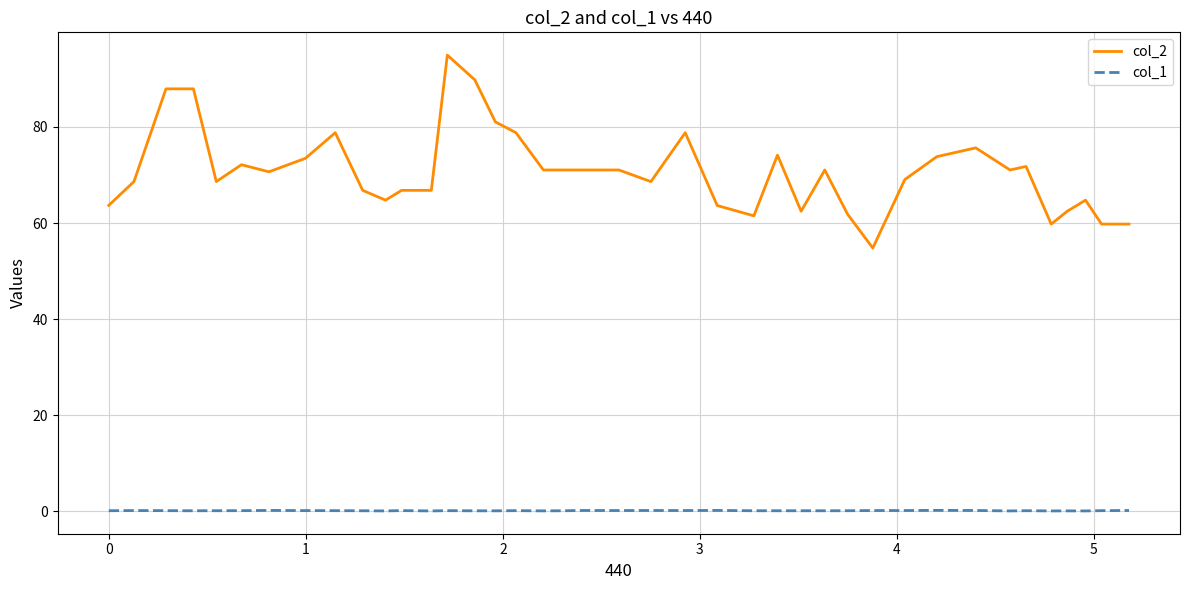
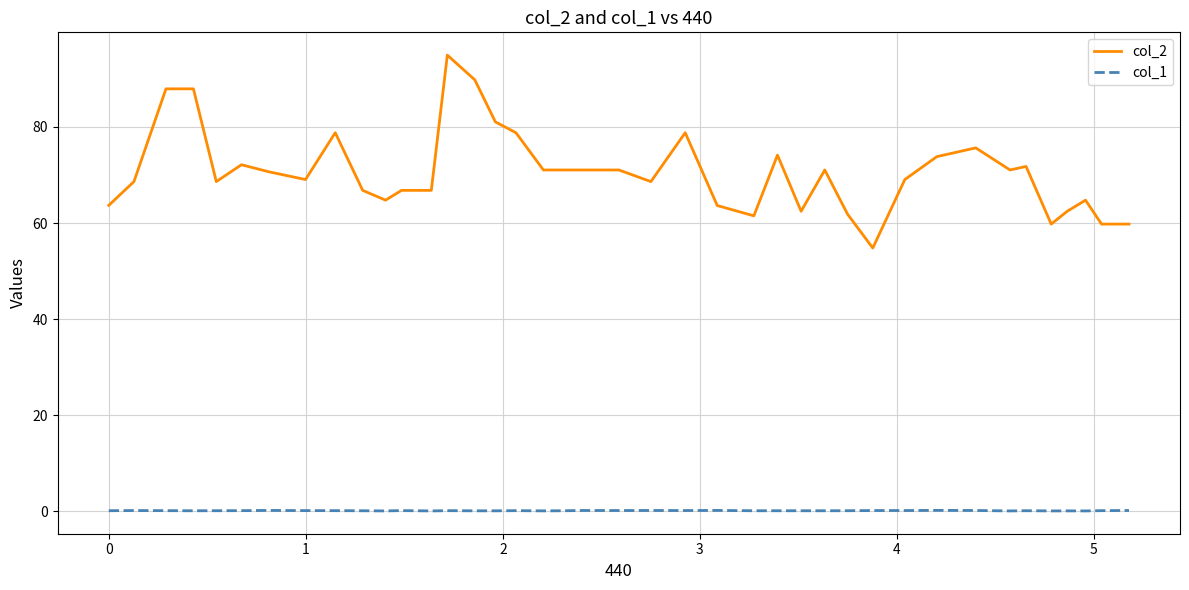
  {
    "col_2": {
      "0": 64,
-     "1": 73
+     "1": 69
    },
    "col_1": {
      "0": 0,
      "1": 0
    }
  }
